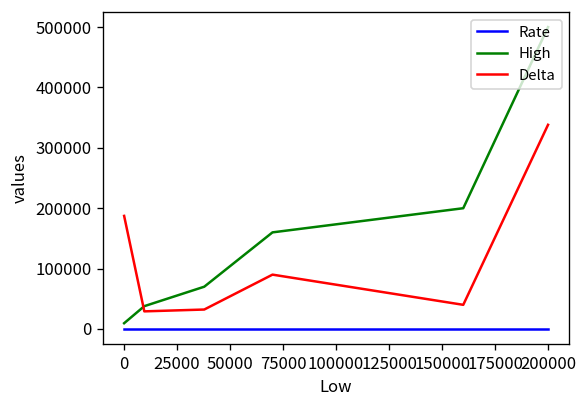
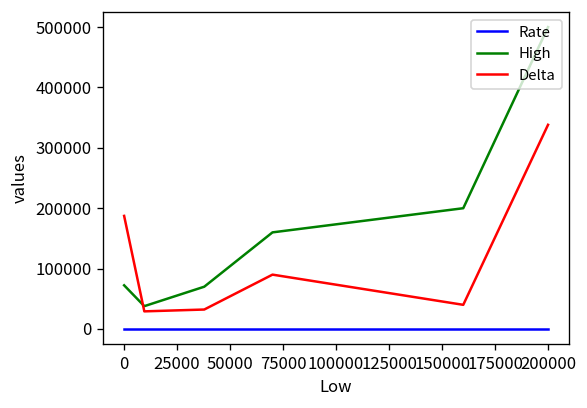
  {
    "Rate": {
      "0": 0,
      "200000": 0
    },
    "High": {
-     "0": 10000
+     "0": 70000
    },
    "Delta": {
      "0": 190000,
      "200000": 340000
    }
  }
